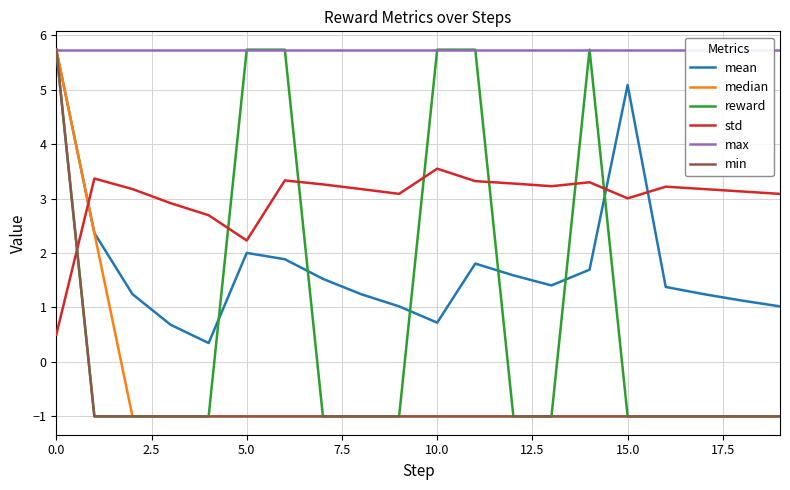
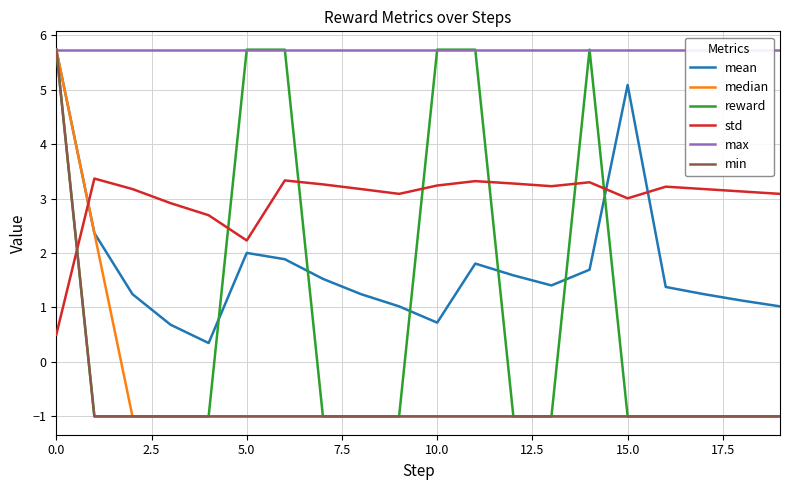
  {
    "mean": {
      "5.0": 2.0,
      "10.0": 0.7,
      "15.0": 5.1
    },
    "std": {
      "0.0": 0.5,
      "5.0": 2.2,
-     "10.0": 3.5,
+     "10.0": 3.2,
      "15.0": 3.0
    },
    "max": {
      "15.0": 5.7
    }
  }
